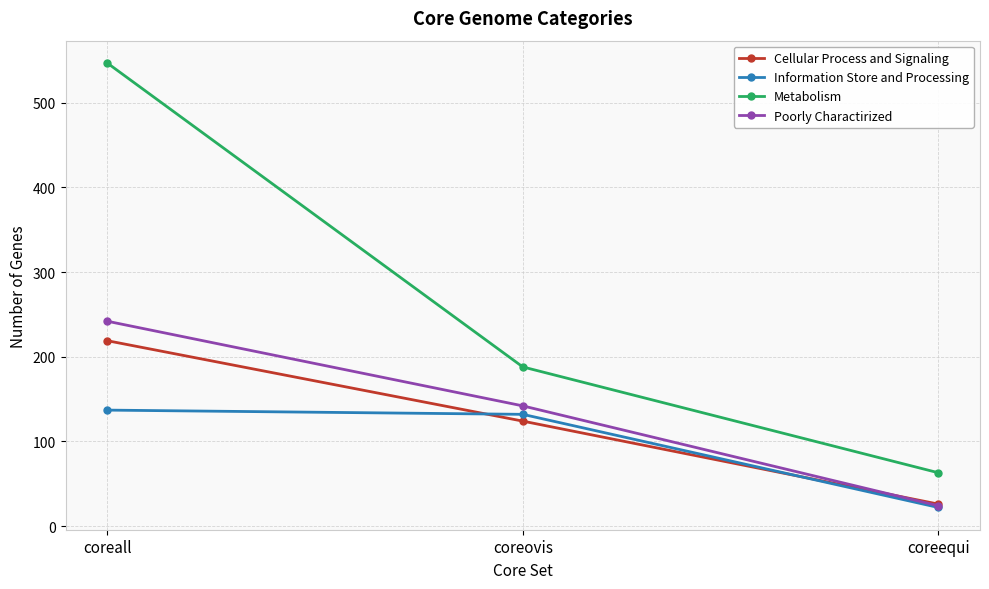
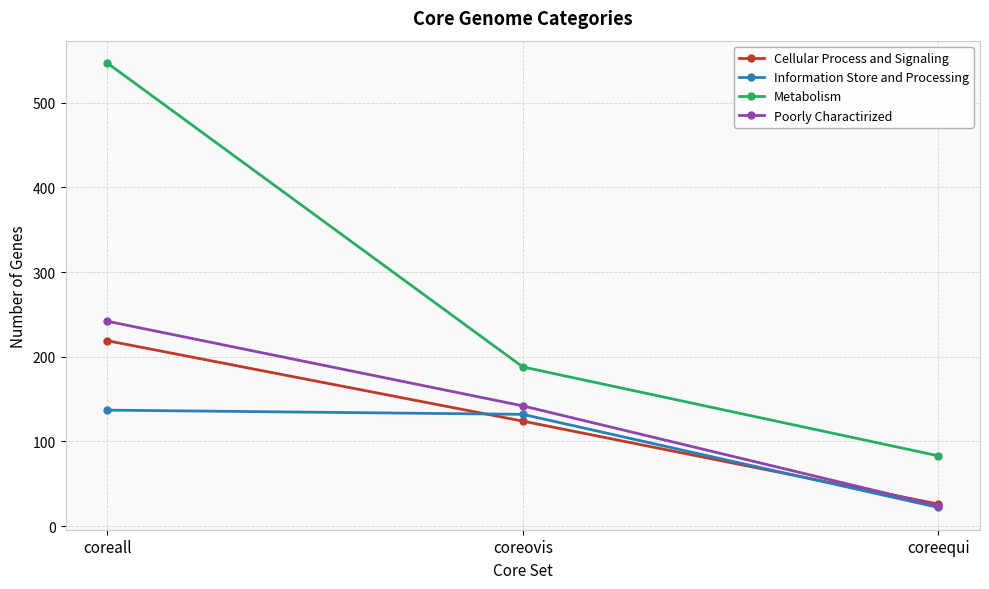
  {
    "Cellular Process and Signaling": {
      "coreall": 220,
      "coreovis": 120
    },
    "Information Store and Processing": {
      "coreall": 140,
      "coreovis": 130
    },
    "Metabolism": {
      "coreall": 550,
      "coreovis": 190,
-     "coreequi": 60
+     "coreequi": 80
    },
    "Poorly Charactirized": {
      "coreall": 240,
      "coreovis": 140
    }
  }
